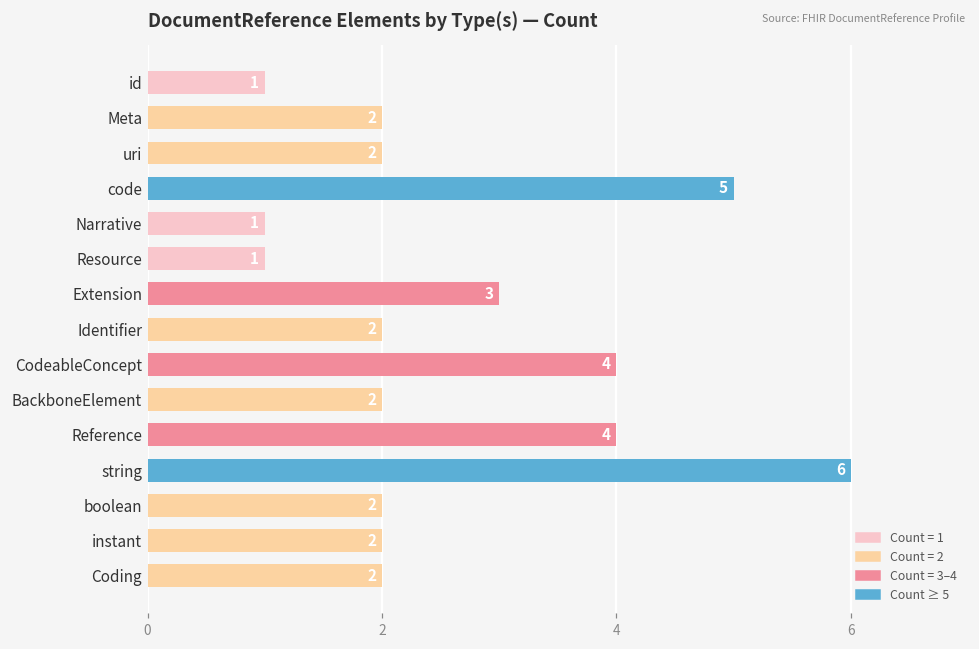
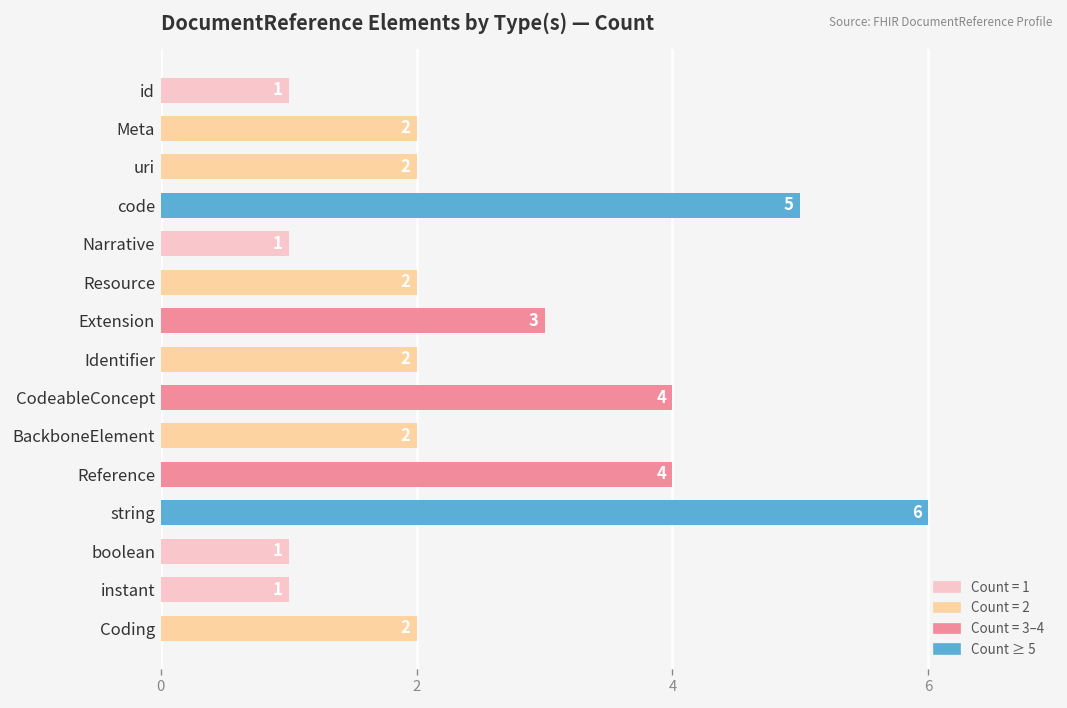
  {
    "id": 1,
    "Meta": 2,
    "uri": 2,
    "code": 5,
    "Narrative": 1,
-   "Resource": 1,
+   "Resource": 2,
    "Extension": 3,
    "Identifier": 2,
    "CodeableConcept": 4,
    "BackboneElement": 2,
    "Reference": 4,
    "string": 6,
-   "boolean": 2,
-   "instant": 2,
+   "boolean": 1,
+   "instant": 1,
    "Coding": 2
  }
